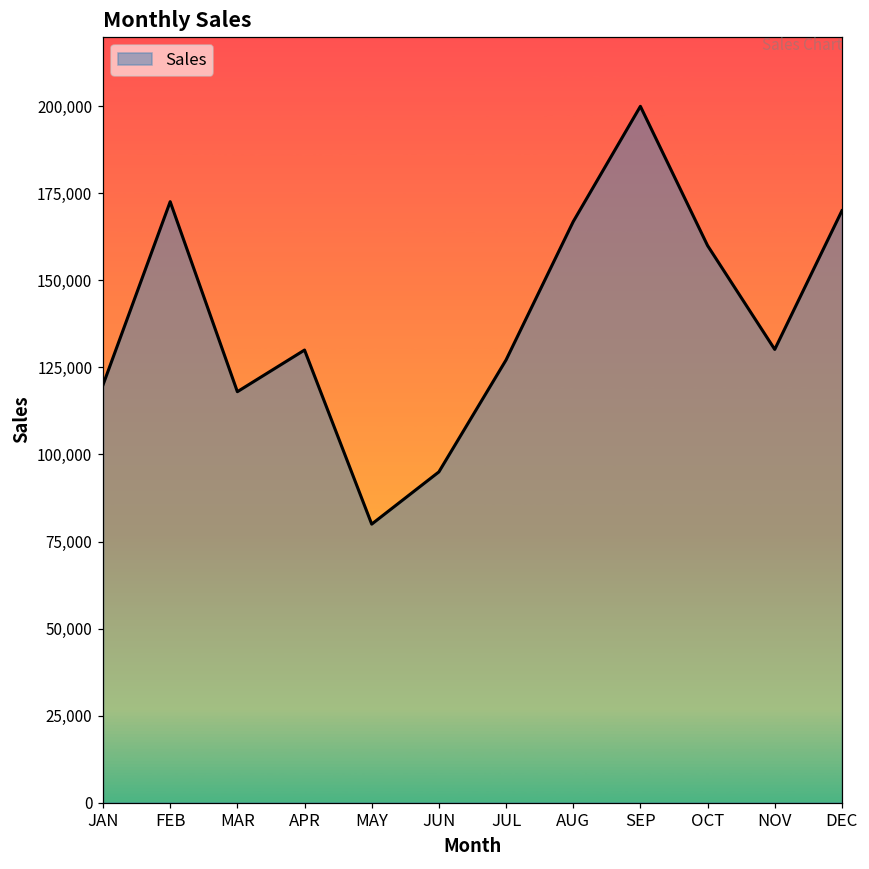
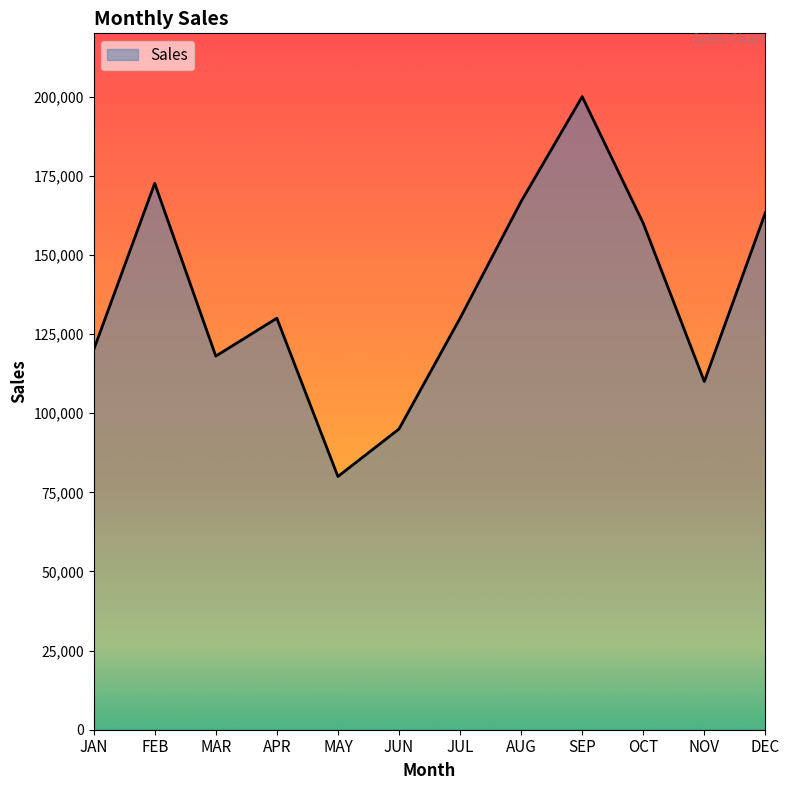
  {
    "JAN": "120,000",
    "FEB": "173,000",
    "MAR": "118,000",
    "APR": "130,000",
    "MAY": "80,000",
    "JUN": "95,000",
-   "JUL": "127,000",
+   "JUL": "130,000",
    "AUG": "167,000",
    "SEP": "200,000",
    "OCT": "160,000",
-   "NOV": "130,000",
-   "DEC": "170,000"
+   "NOV": "110,000",
+   "DEC": "163,000"
  }
